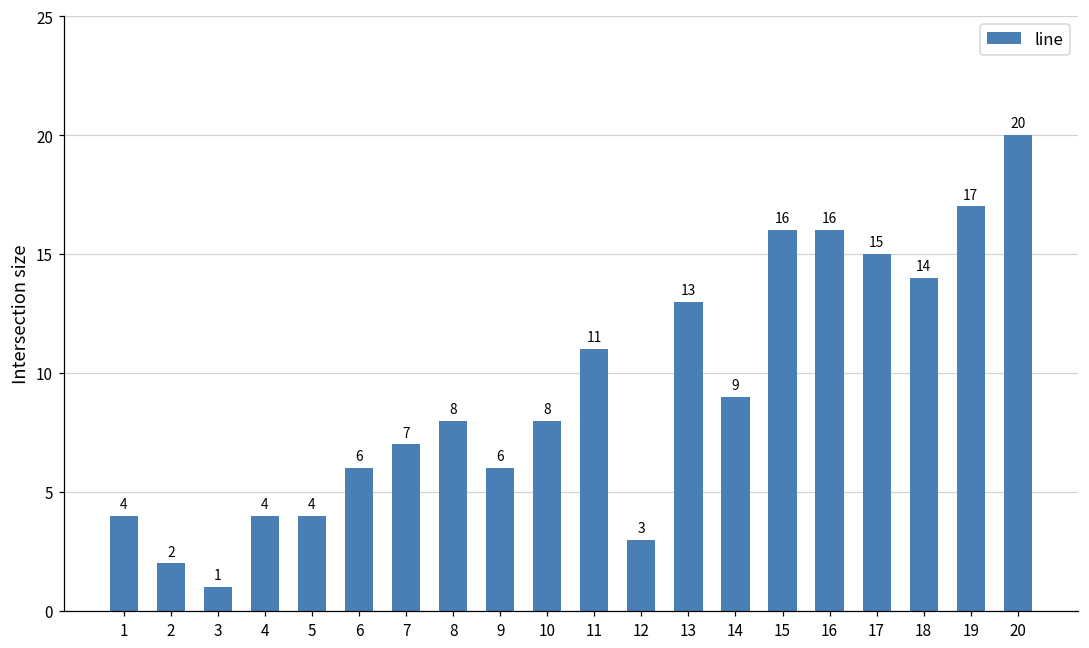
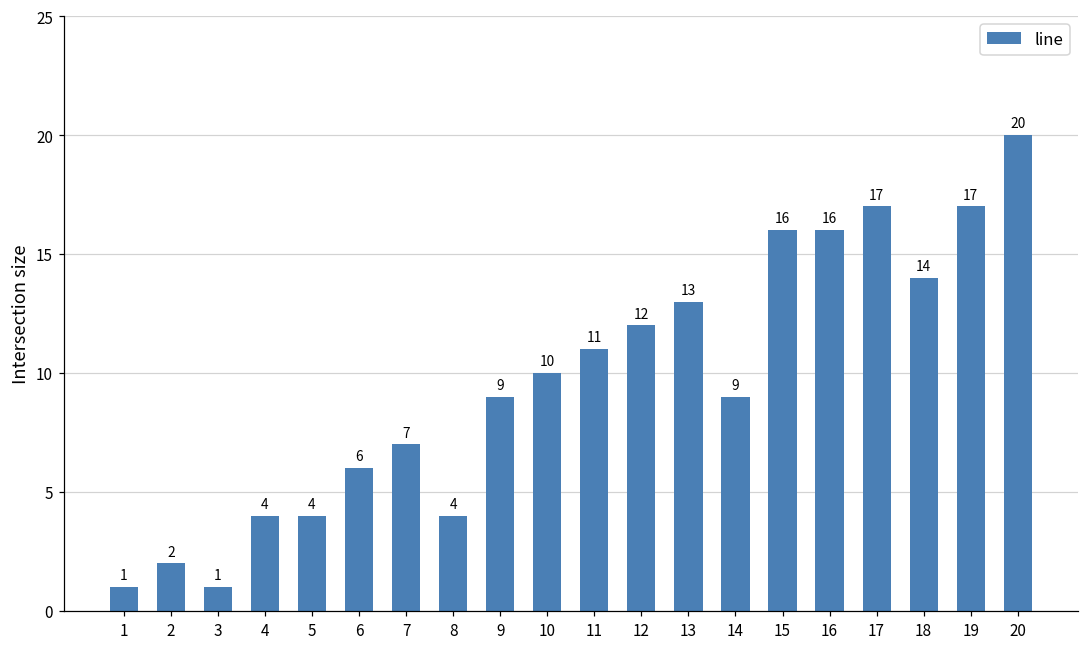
  {
-   "1": 4,
+   "1": 1,
    "2": 2,
    "3": 1,
    "4": 4,
    "5": 4,
    "6": 6,
    "7": 7,
-   "8": 8,
-   "9": 6,
-   "10": 8,
+   "8": 4,
+   "9": 9,
+   "10": 10,
    "11": 11,
-   "12": 3,
+   "12": 12,
    "13": 13,
    "14": 9,
    "15": 16,
    "16": 16,
-   "17": 15,
+   "17": 17,
    "18": 14,
    "19": 17,
    "20": 20
  }
